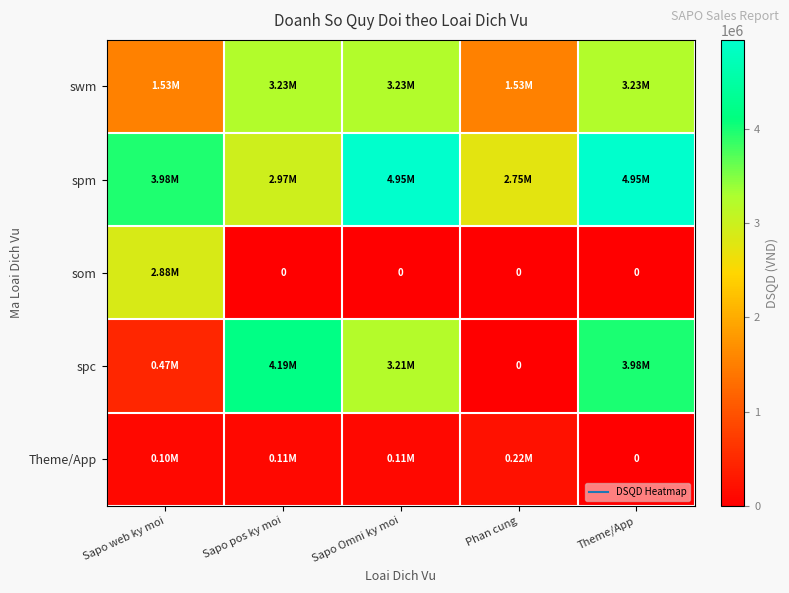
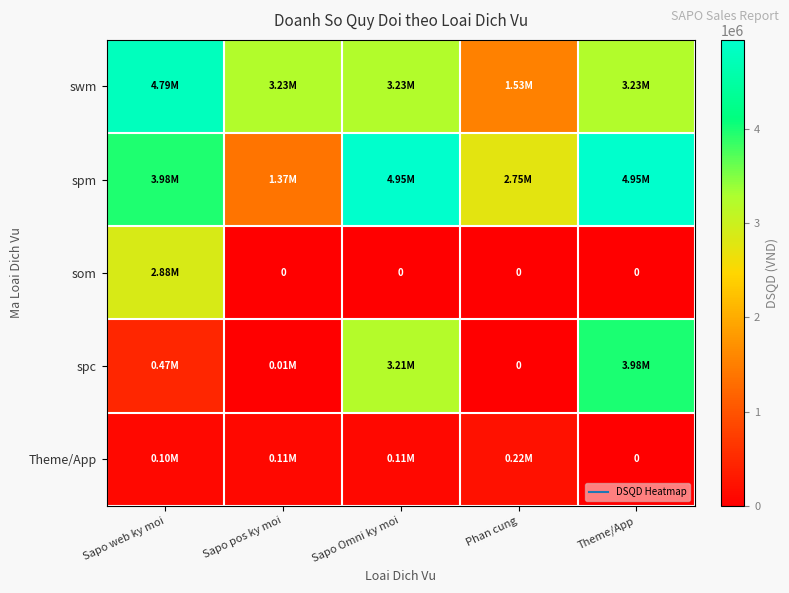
  {
    "swm": {
-     "Sapo web ky moi": "1.53M",
+     "Sapo web ky moi": "4.79M",
      "Sapo pos ky moi": "3.23M",
      "Sapo Omni ky moi": "3.23M",
      "Phan cung": "1.53M",
      "Theme/App": "3.23M"
    },
    "spm": {
      "Sapo web ky moi": "3.98M",
-     "Sapo pos ky moi": "2.97M",
+     "Sapo pos ky moi": "1.37M",
      "Sapo Omni ky moi": "4.95M",
      "Phan cung": "2.75M",
      "Theme/App": "4.95M"
    },
    "som": {
      "Sapo web ky moi": "2.88M",
      "Sapo pos ky moi": "0",
      "Sapo Omni ky moi": "0",
      "Phan cung": "0",
      "Theme/App": "0"
    },
    "spc": {
      "Sapo web ky moi": "0.47M",
-     "Sapo pos ky moi": "4.19M",
+     "Sapo pos ky moi": "0.01M",
      "Sapo Omni ky moi": "3.21M",
      "Phan cung": "0",
      "Theme/App": "3.98M"
    },
    "Theme/App": {
      "Sapo web ky moi": "0.10M",
      "Sapo pos ky moi": "0.11M",
      "Sapo Omni ky moi": "0.11M",
      "Phan cung": "0.22M",
      "Theme/App": "0"
    }
  }
